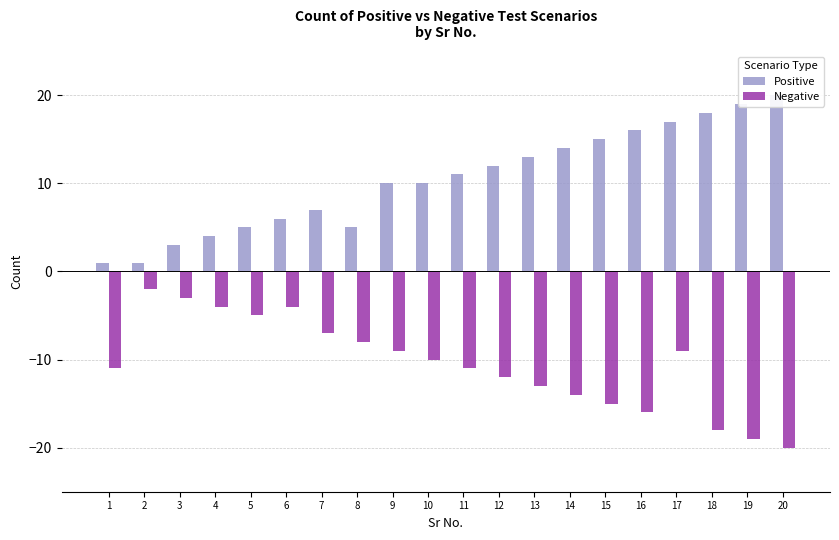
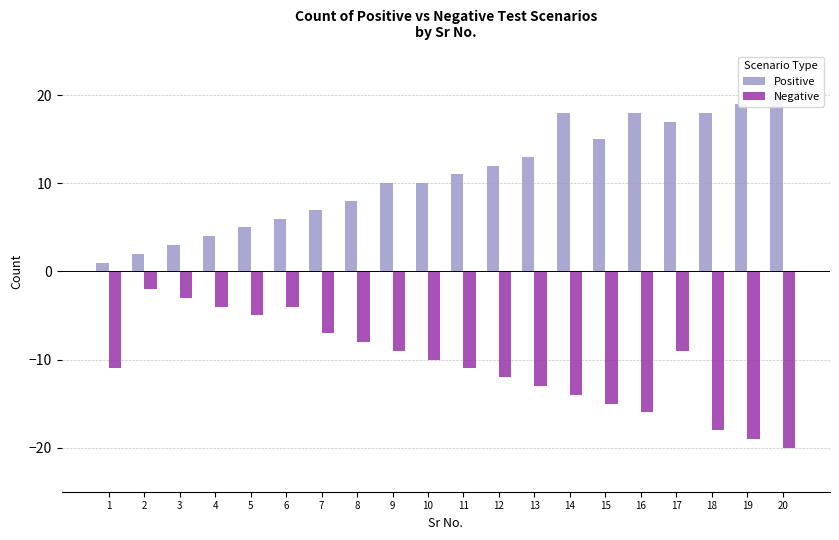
  {
    "Positive": {
      "1": 1,
-     "2": 1,
+     "2": 2,
      "3": 3,
      "4": 4,
      "5": 5,
      "6": 6,
      "7": 7,
-     "8": 5,
+     "8": 8,
      "9": 10,
      "10": 10,
      "11": 11,
      "12": 12,
      "13": 13,
-     "14": 14,
+     "14": 18,
      "15": 15,
-     "16": 16,
+     "16": 18,
      "17": 17,
      "18": 18
    },
    "Negative": {
      "1": -11,
      "2": -2,
      "3": -3,
      "4": -4,
      "5": -5,
      "6": -4,
      "7": -7,
      "8": -8,
      "9": -9,
      "10": -10,
      "11": -11,
      "12": -12,
      "13": -13,
      "14": -14,
      "15": -15,
      "16": -16,
      "17": -9,
      "18": -18,
      "19": -19,
      "20": -20
    }
  }
